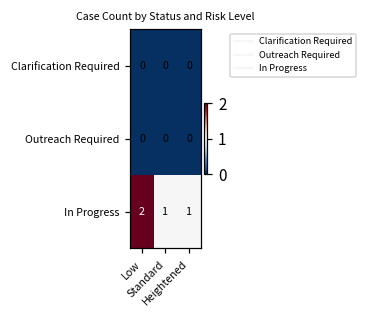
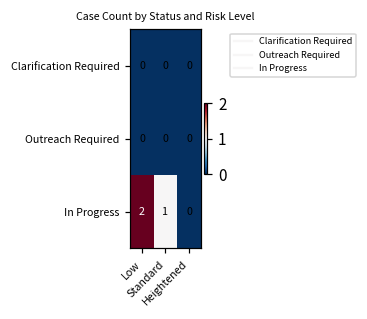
  {
    "Clarification Required": {
      "Low": 0,
      "Standard": 0,
      "Heightened": 0
    },
    "Outreach Required": {
      "Low": 0,
      "Standard": 0,
      "Heightened": 0
    },
    "In Progress": {
      "Low": 2,
      "Standard": 1,
-     "Heightened": 1
+     "Heightened": 0
    }
  }
